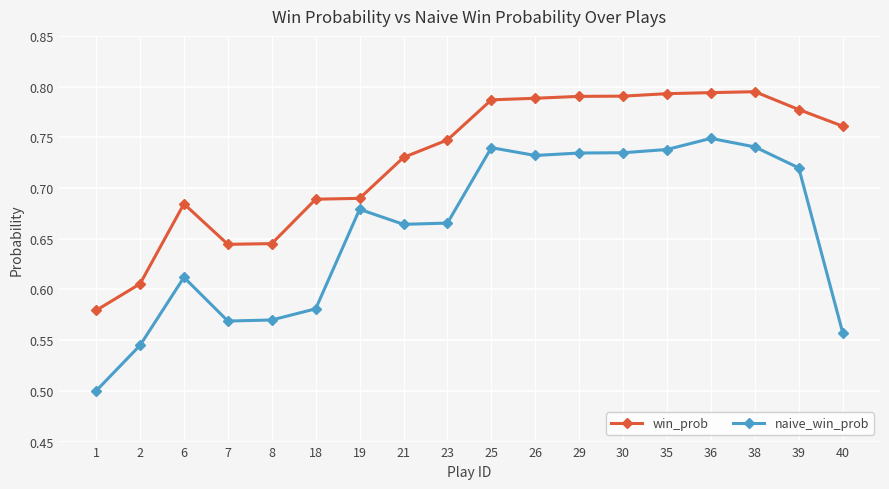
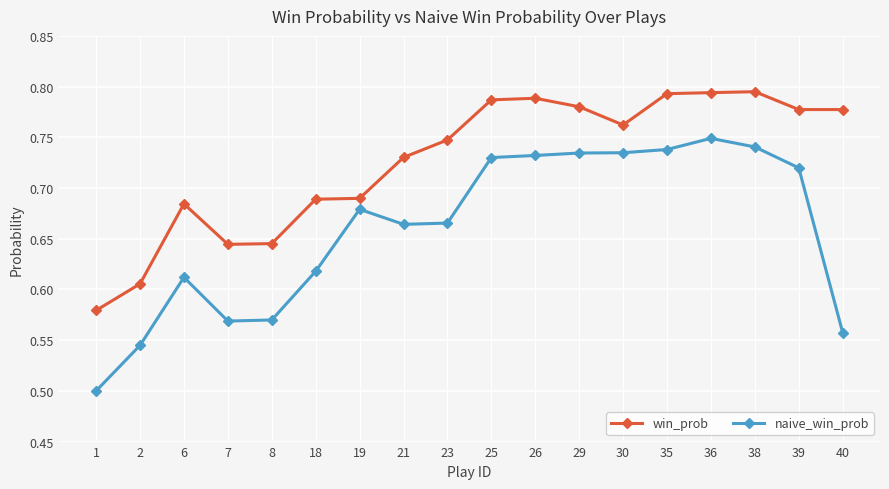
  {
    "win_prob": {
      "1": 0.579,
      "2": 0.606,
      "6": 0.684,
      "7": 0.644,
      "8": 0.645,
      "18": 0.689,
      "19": 0.690,
      "21": 0.730,
      "23": 0.747,
      "25": 0.787,
      "26": 0.789,
-     "29": 0.790,
-     "30": 0.791,
+     "29": 0.780,
+     "30": 0.762,
      "35": 0.793,
      "36": 0.794,
      "38": 0.795,
      "39": 0.777,
-     "40": 0.761
+     "40": 0.777
    },
    "naive_win_prob": {
      "1": 0.500,
      "2": 0.545,
      "6": 0.612,
      "7": 0.569,
      "8": 0.570,
-     "18": 0.581,
+     "18": 0.618,
      "19": 0.679,
      "21": 0.664,
      "23": 0.665,
-     "25": 0.740,
+     "25": 0.730,
      "26": 0.732,
      "29": 0.735,
      "30": 0.735,
      "35": 0.738,
      "36": 0.749,
      "38": 0.741,
      "39": 0.720,
      "40": 0.558
    }
  }
